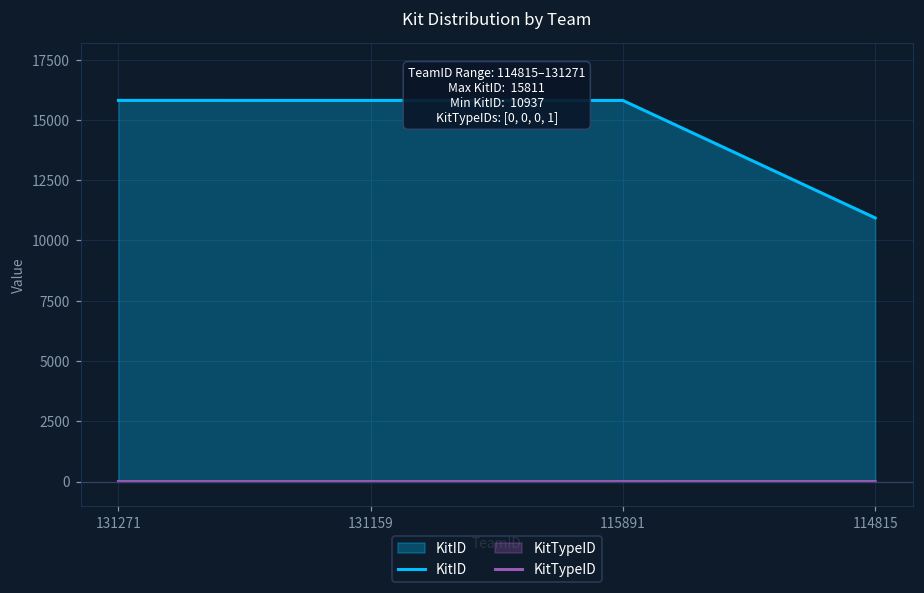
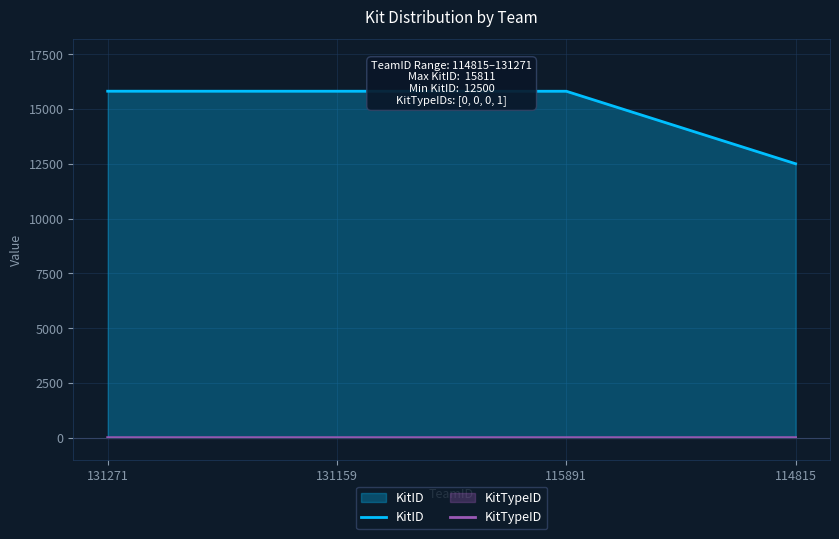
  {
    "KitID": {
-     "114815": 10937
+     "114815": 12500
    },
    "KitTypeID": {
      "131271": 0,
      "131159": 0,
      "115891": 0,
      "114815": 0
    }
  }
